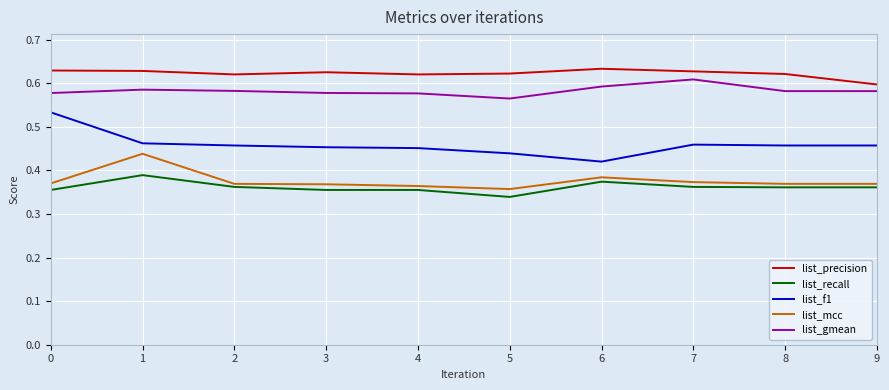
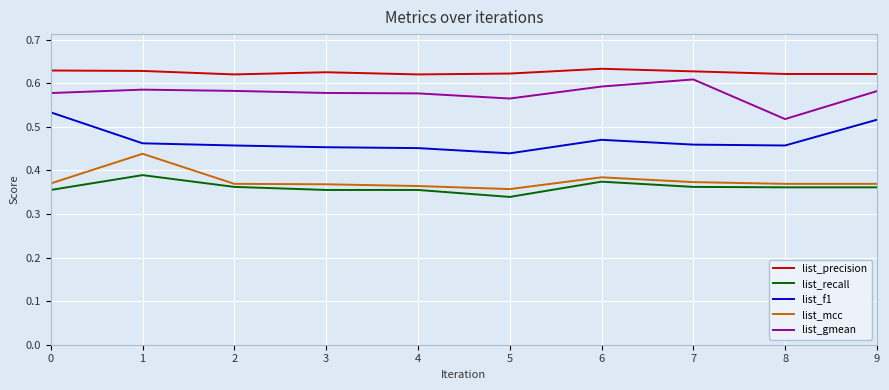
  {
    "list_precision": {
      "0": 0.63,
      "1": 0.63,
      "2": 0.62,
      "3": 0.63,
      "4": 0.62,
      "5": 0.62,
      "6": 0.63,
      "7": 0.63,
      "8": 0.62,
-     "9": 0.60
+     "9": 0.62
    },
    "list_recall": {
      "0": 0.36,
      "1": 0.39,
      "2": 0.36,
      "3": 0.36,
      "4": 0.36,
      "5": 0.34,
      "6": 0.37,
      "7": 0.36,
      "8": 0.36,
      "9": 0.36
    },
    "list_f1": {
      "0": 0.53,
      "1": 0.46,
      "2": 0.46,
      "3": 0.45,
      "4": 0.45,
      "5": 0.44,
-     "6": 0.42,
+     "6": 0.47,
      "7": 0.46,
      "8": 0.46,
-     "9": 0.46
+     "9": 0.52
    },
    "list_mcc": {
      "0": 0.37,
      "1": 0.44,
      "2": 0.37,
      "3": 0.37,
      "4": 0.36,
      "5": 0.36,
      "6": 0.38,
      "7": 0.37,
      "8": 0.37,
      "9": 0.37
    },
    "list_gmean": {
      "0": 0.58,
      "1": 0.59,
      "2": 0.58,
      "3": 0.58,
      "4": 0.58,
      "5": 0.56,
      "6": 0.59,
      "7": 0.61,
-     "8": 0.58,
+     "8": 0.52,
      "9": 0.58
    }
  }
